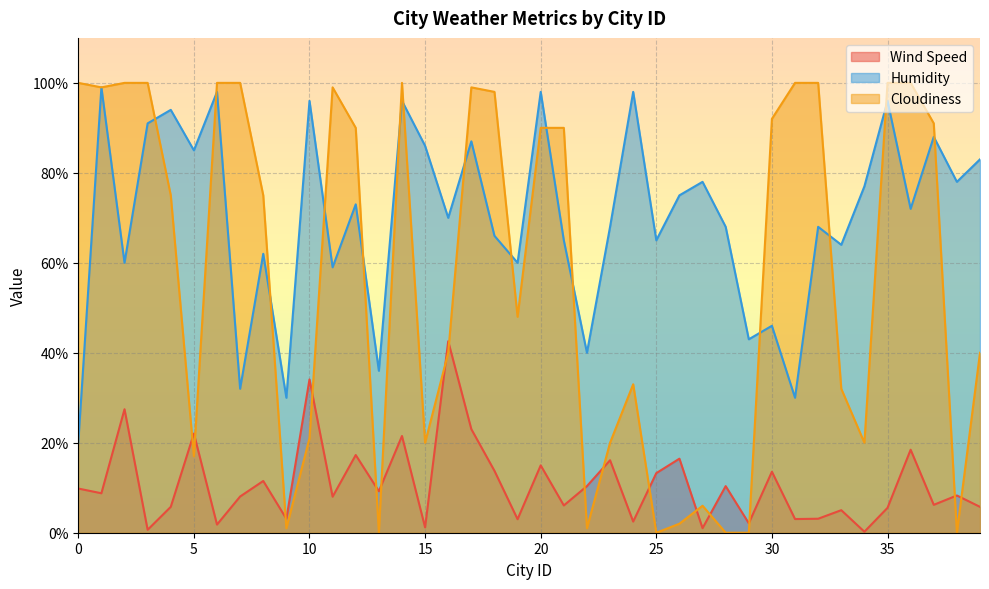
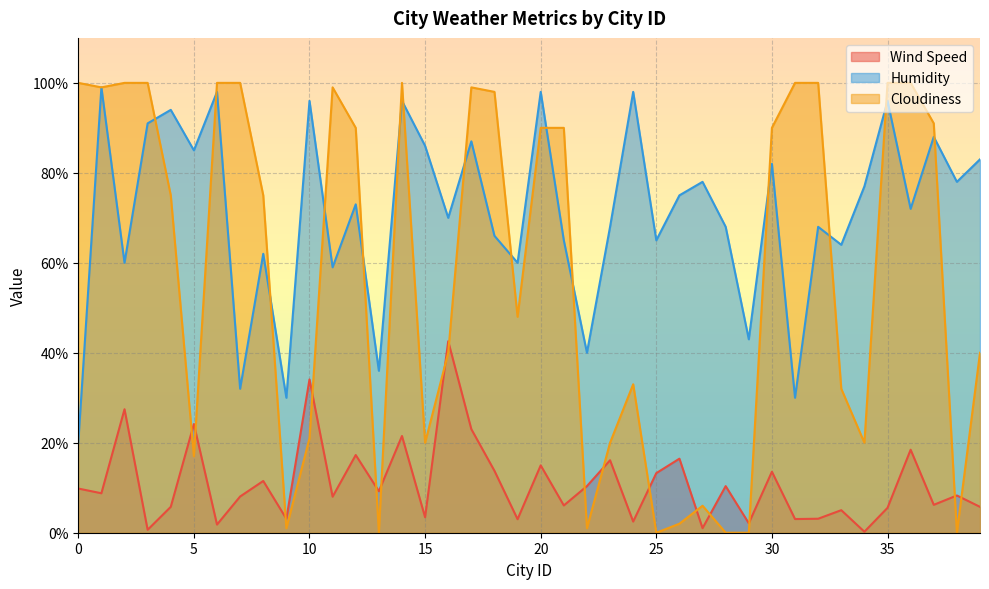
  {
    "Wind Speed": {
      "0": "10%",
-     "5": "22%",
+     "5": "24%",
      "10": "34%",
-     "15": "1%",
+     "15": "3%",
      "20": "15%",
      "25": "13%",
      "30": "14%",
      "35": "6%"
    },
    "Humidity": {
      "0": "20%",
      "5": "85%",
      "10": "96%",
      "15": "86%",
      "20": "98%",
      "25": "65%",
-     "30": "46%"
+     "30": "82%"
    },
    "Cloudiness": {
      "0": "100%",
      "5": "17%",
      "10": "21%",
      "15": "20%",
      "20": "90%",
      "25": "0%",
-     "30": "92%"
+     "30": "90%"
    }
  }
